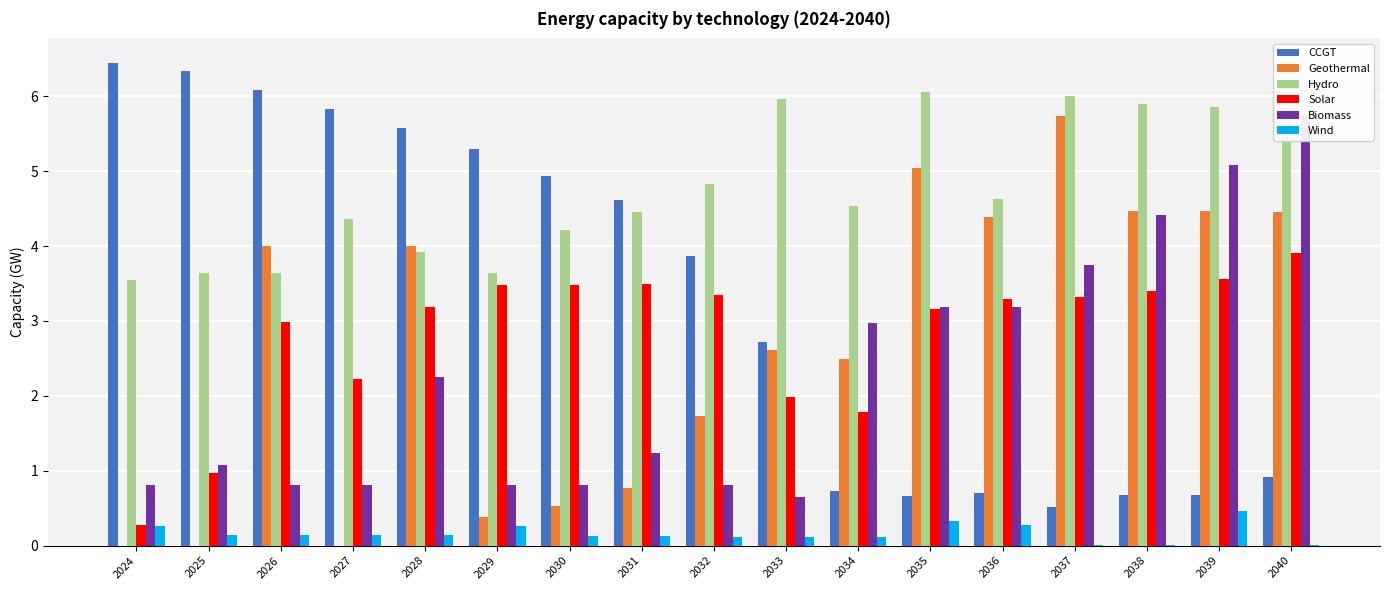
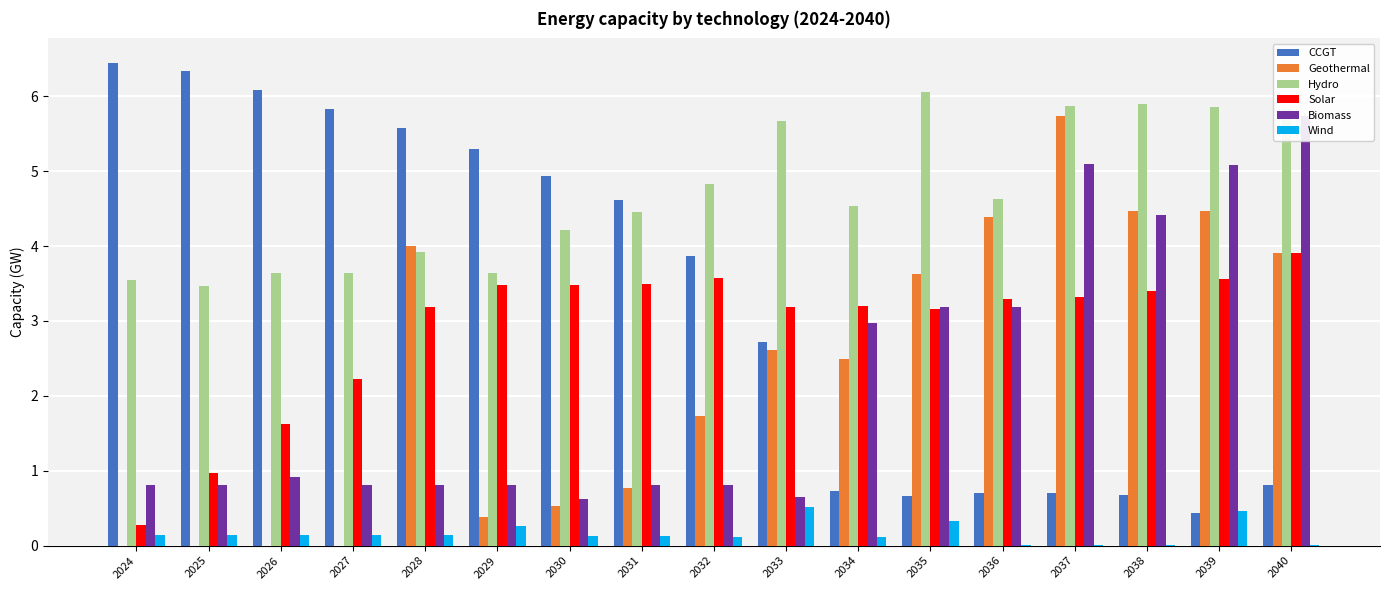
  {
    "CCGT": {
      "2024": 6.5,
      "2025": 6.3,
      "2026": 6.1,
      "2027": 5.8,
      "2028": 5.6,
      "2029": 5.3,
      "2030": 4.9,
      "2031": 4.6,
      "2032": 3.9,
      "2033": 2.7,
      "2034": 0.7,
      "2035": 0.7,
      "2036": 0.7,
-     "2037": 0.5,
+     "2037": 0.7,
      "2038": 0.7,
-     "2039": 0.7,
-     "2040": 0.9
+     "2039": 0.4,
+     "2040": 0.8
    },
    "Geothermal": {
-     "2026": 4,
+     "2026": 0,
      "2028": 4.0,
      "2029": 0.4,
      "2030": 0.5,
      "2031": 0.8,
      "2032": 1.7,
      "2033": 2.6,
      "2034": 2.5,
-     "2035": 5.0,
+     "2035": 3.6,
      "2036": 4.4,
      "2037": 5.7,
      "2038": 4.5,
      "2039": 4.5,
-     "2040": 4.5
+     "2040": 3.9
    },
    "Hydro": {
      "2024": 3.6,
-     "2025": 3.6,
+     "2025": 3.5,
      "2026": 3.6,
-     "2027": 4.4,
+     "2027": 3.6,
      "2028": 3.9,
      "2029": 3.6,
      "2030": 4.2,
      "2031": 4.5,
      "2032": 4.8,
-     "2033": 6.0,
+     "2033": 5.7,
      "2034": 4.5,
      "2035": 6.1,
      "2036": 4.6,
-     "2037": 6.0,
+     "2037": 5.9,
      "2038": 5.9,
      "2039": 5.9
    },
    "Solar": {
      "2024": 0.3,
      "2025": 1.0,
-     "2026": 3.0,
+     "2026": 1.6,
      "2027": 2.2,
      "2028": 3.2,
      "2029": 3.5,
      "2030": 3.5,
      "2031": 3.5,
-     "2032": 3.3,
-     "2033": 2.0,
-     "2034": 1.8,
+     "2032": 3.6,
+     "2033": 3.2,
+     "2034": 3.2,
      "2035": 3.2,
      "2036": 3.3,
      "2037": 3.3,
      "2038": 3.4,
      "2039": 3.6,
      "2040": 3.9
    },
    "Biomass": {
      "2024": 0.8,
-     "2025": 1.1,
-     "2026": 0.8,
+     "2025": 0.8,
+     "2026": 0.9,
      "2027": 0.8,
-     "2028": 2.3,
+     "2028": 0.8,
      "2029": 0.8,
-     "2030": 0.8,
-     "2031": 1.2,
+     "2030": 0.6,
+     "2031": 0.8,
      "2032": 0.8,
      "2033": 0.6,
      "2034": 3.0,
      "2035": 3.2,
      "2036": 3.2,
-     "2037": 3.7,
+     "2037": 5.1,
      "2038": 4.4,
      "2039": 5.1
    },
    "Wind": {
-     "2024": 0.3,
+     "2024": 0.1,
      "2025": 0.1,
      "2026": 0.1,
      "2027": 0.1,
      "2028": 0.1,
      "2029": 0.3,
      "2030": 0.1,
      "2031": 0.1,
      "2032": 0.1,
-     "2033": 0.1,
+     "2033": 0.5,
      "2034": 0.1,
      "2035": 0.3,
-     "2036": 0.3,
+     "2036": 0.0,
      "2039": 0.5
    }
  }
